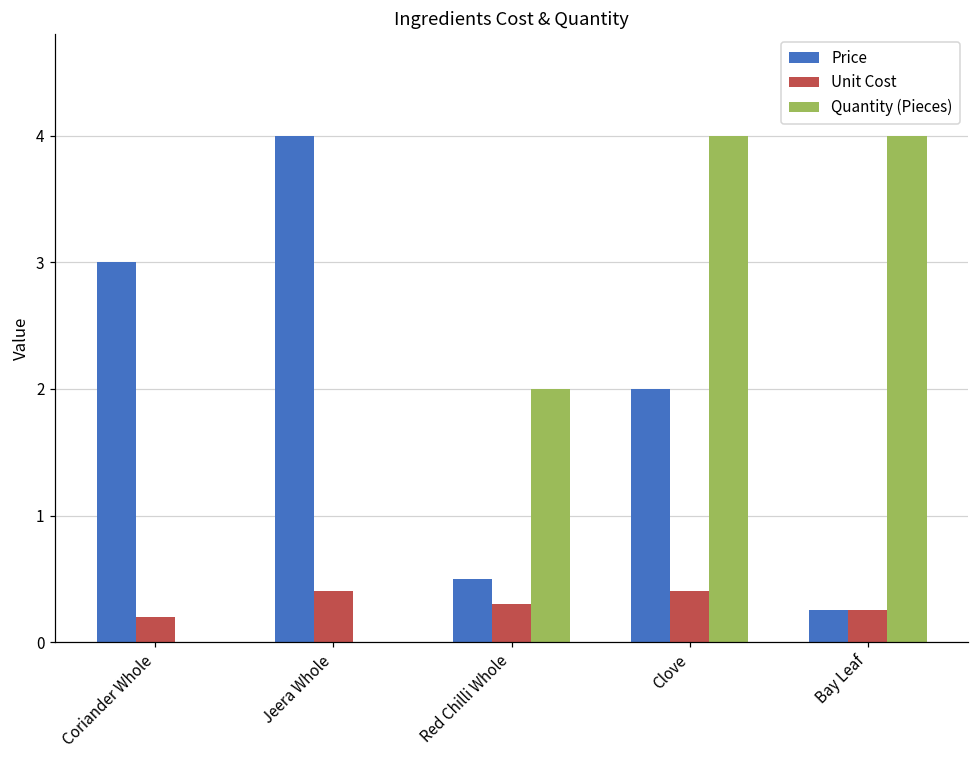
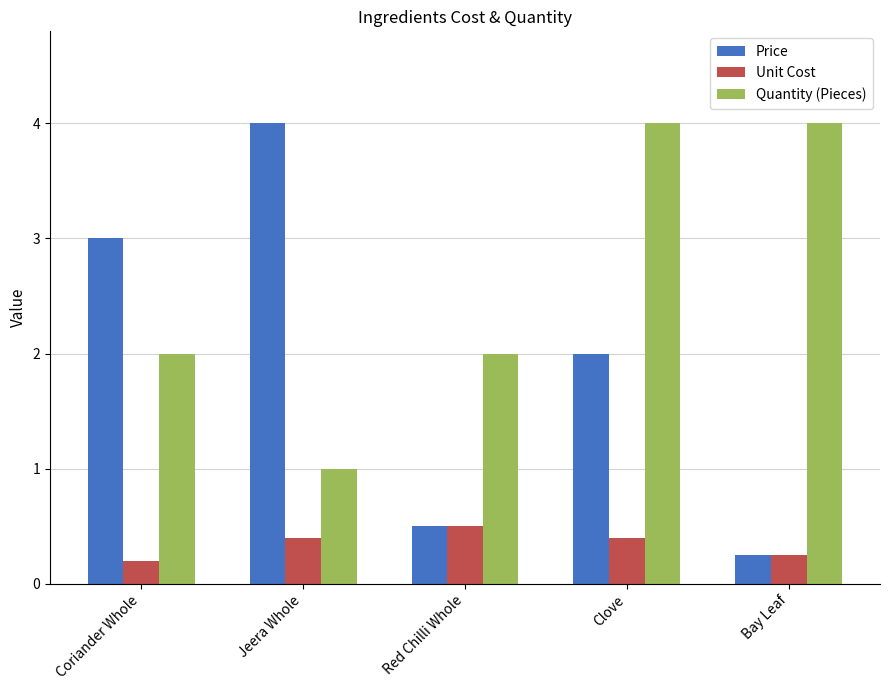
  {
    "Price": {
      "Coriander Whole": 3.0,
      "Jeera Whole": 4.0,
      "Red Chilli Whole": 0.5,
      "Clove": 2.0,
      "Bay Leaf": 0.25
    },
    "Unit Cost": {
      "Coriander Whole": 0.2,
      "Jeera Whole": 0.4,
-     "Red Chilli Whole": 0.3,
+     "Red Chilli Whole": 0.5,
      "Clove": 0.4,
      "Bay Leaf": 0.25
    },
    "Quantity (Pieces)": {
-     "Coriander Whole": 0,
-     "Jeera Whole": 0,
+     "Coriander Whole": 2,
+     "Jeera Whole": 1,
      "Red Chilli Whole": 2,
      "Clove": 4,
      "Bay Leaf": 4
    }
  }
